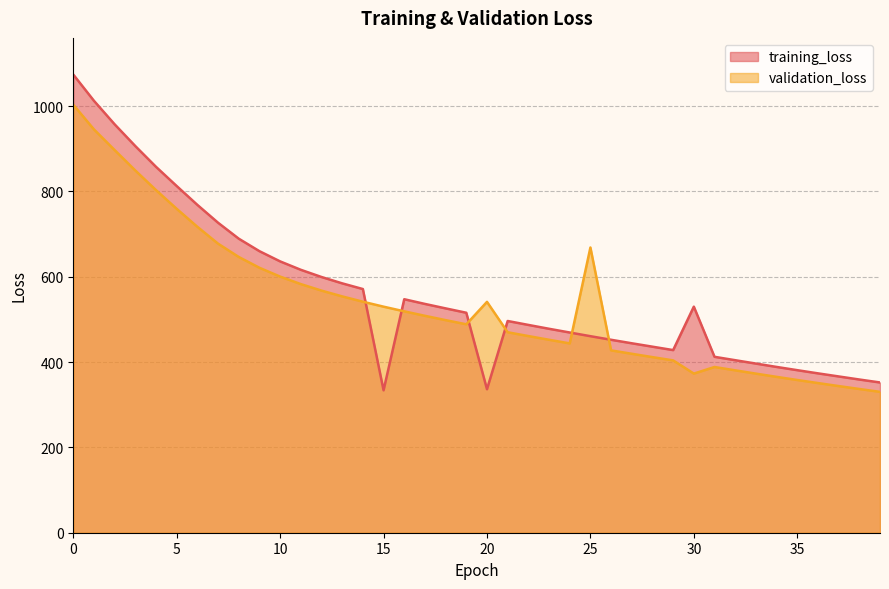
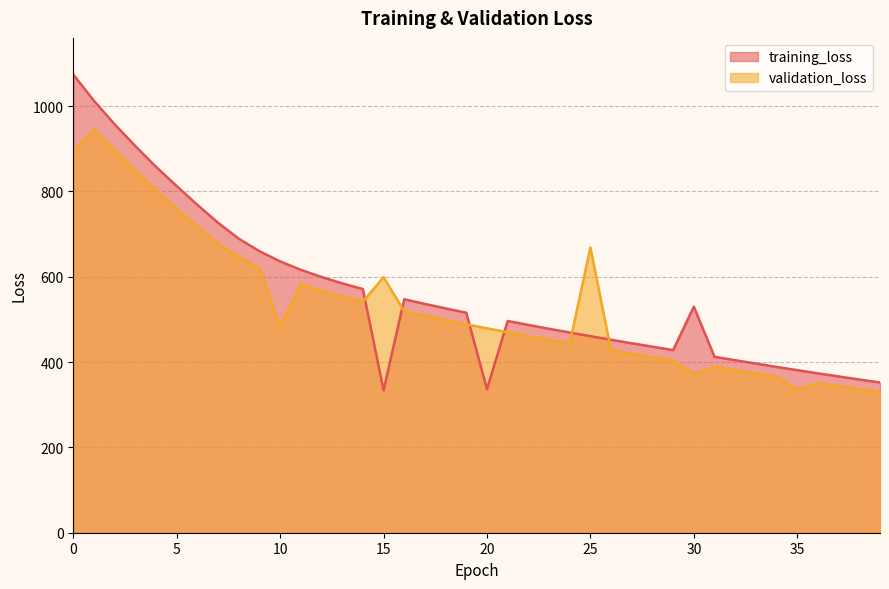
  {
    "training_loss": {
      "0": 1070,
      "5": 810,
      "10": 640,
      "15": 330,
      "20": 340,
      "25": 460,
      "30": 530,
      "35": 380
    },
    "validation_loss": {
-     "0": 1000,
+     "0": 890,
      "5": 760,
-     "10": 600,
-     "15": 530,
-     "20": 540,
+     "10": 480,
+     "15": 600,
+     "20": 480,
      "25": 670,
      "30": 370,
-     "35": 360
+     "35": 340
    }
  }
